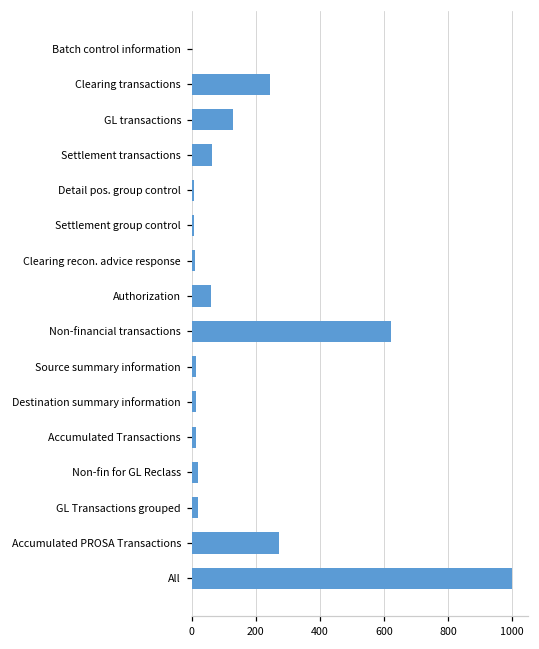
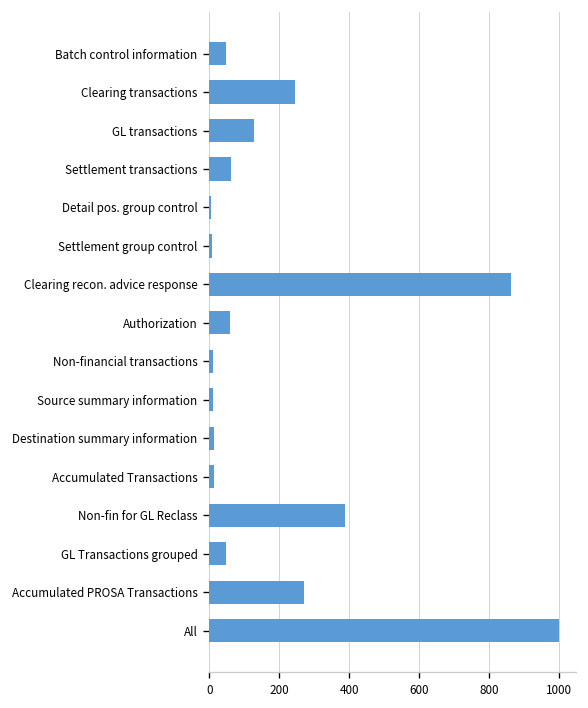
  {
-   "Batch control information": 0,
+   "Batch control information": 50,
    "Clearing transactions": 240,
    "GL transactions": 130,
    "Settlement transactions": 60,
-   "Clearing recon. advice response": 10,
+   "Clearing recon. advice response": 860,
    "Authorization": 60,
-   "Non-financial transactions": 620,
+   "Non-financial transactions": 10,
    "Source summary information": 10,
    "Destination summary information": 10,
    "Accumulated Transactions": 10,
-   "Non-fin for GL Reclass": 20,
-   "GL Transactions grouped": 20,
+   "Non-fin for GL Reclass": 390,
+   "GL Transactions grouped": 50,
    "Accumulated PROSA Transactions": 270,
    "All": 1000
  }
